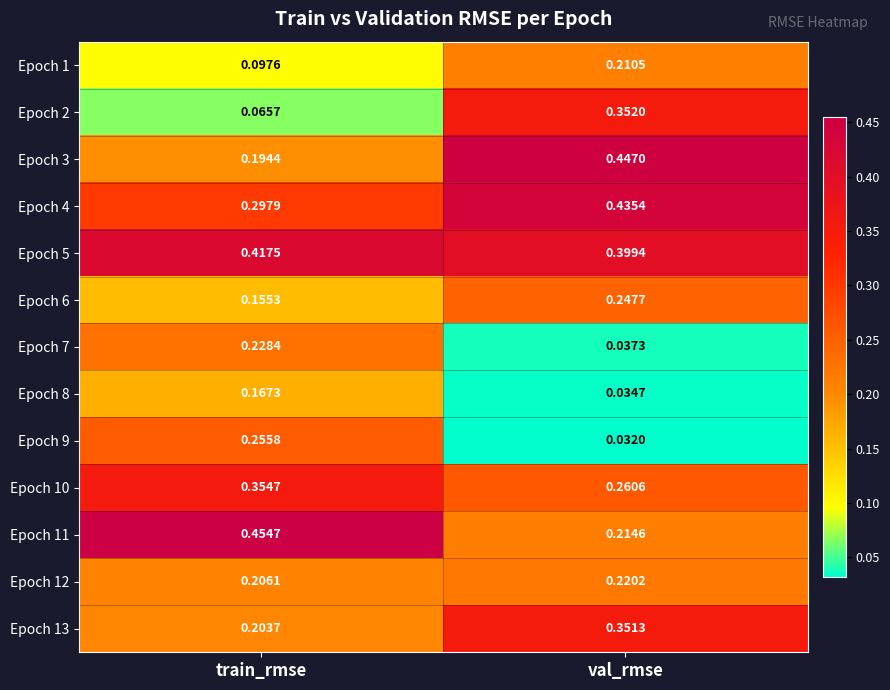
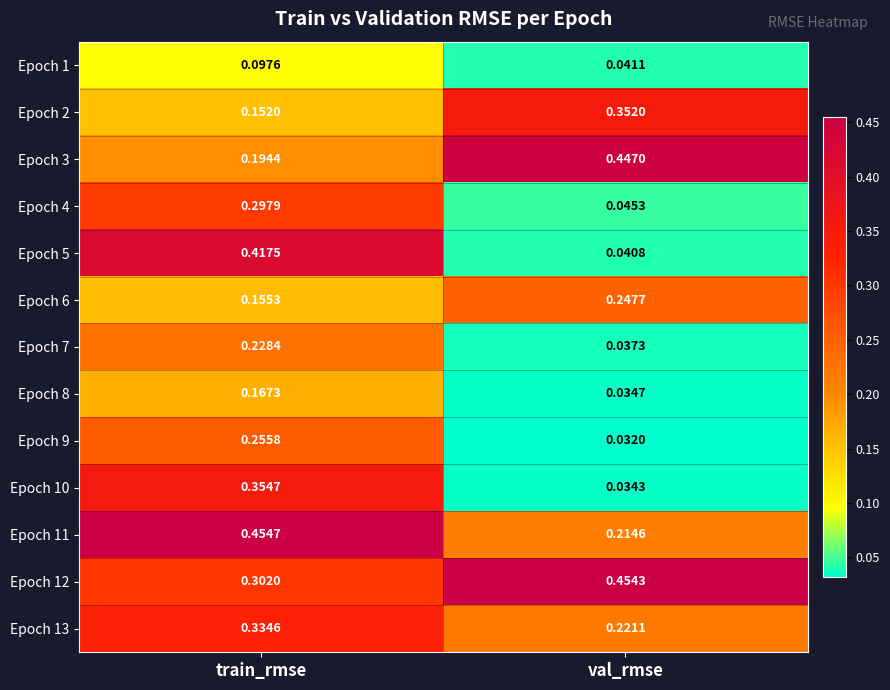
  {
    "Epoch 1": {
      "train_rmse": 0.0976,
-     "val_rmse": 0.2105
+     "val_rmse": 0.0411
    },
    "Epoch 2": {
-     "train_rmse": 0.0657,
+     "train_rmse": 0.1520,
      "val_rmse": 0.3520
    },
    "Epoch 3": {
      "train_rmse": 0.1944,
      "val_rmse": 0.4470
    },
    "Epoch 4": {
      "train_rmse": 0.2979,
-     "val_rmse": 0.4354
+     "val_rmse": 0.0453
    },
    "Epoch 5": {
      "train_rmse": 0.4175,
-     "val_rmse": 0.3994
+     "val_rmse": 0.0408
    },
    "Epoch 6": {
      "train_rmse": 0.1553,
      "val_rmse": 0.2477
    },
    "Epoch 7": {
      "train_rmse": 0.2284,
      "val_rmse": 0.0373
    },
    "Epoch 8": {
      "train_rmse": 0.1673,
      "val_rmse": 0.0347
    },
    "Epoch 9": {
      "train_rmse": 0.2558,
      "val_rmse": 0.0320
    },
    "Epoch 10": {
      "train_rmse": 0.3547,
-     "val_rmse": 0.2606
+     "val_rmse": 0.0343
    },
    "Epoch 11": {
      "train_rmse": 0.4547,
      "val_rmse": 0.2146
    },
    "Epoch 12": {
-     "train_rmse": 0.2061,
-     "val_rmse": 0.2202
+     "train_rmse": 0.3020,
+     "val_rmse": 0.4543
    },
    "Epoch 13": {
-     "train_rmse": 0.2037,
-     "val_rmse": 0.3513
+     "train_rmse": 0.3346,
+     "val_rmse": 0.2211
    }
  }
